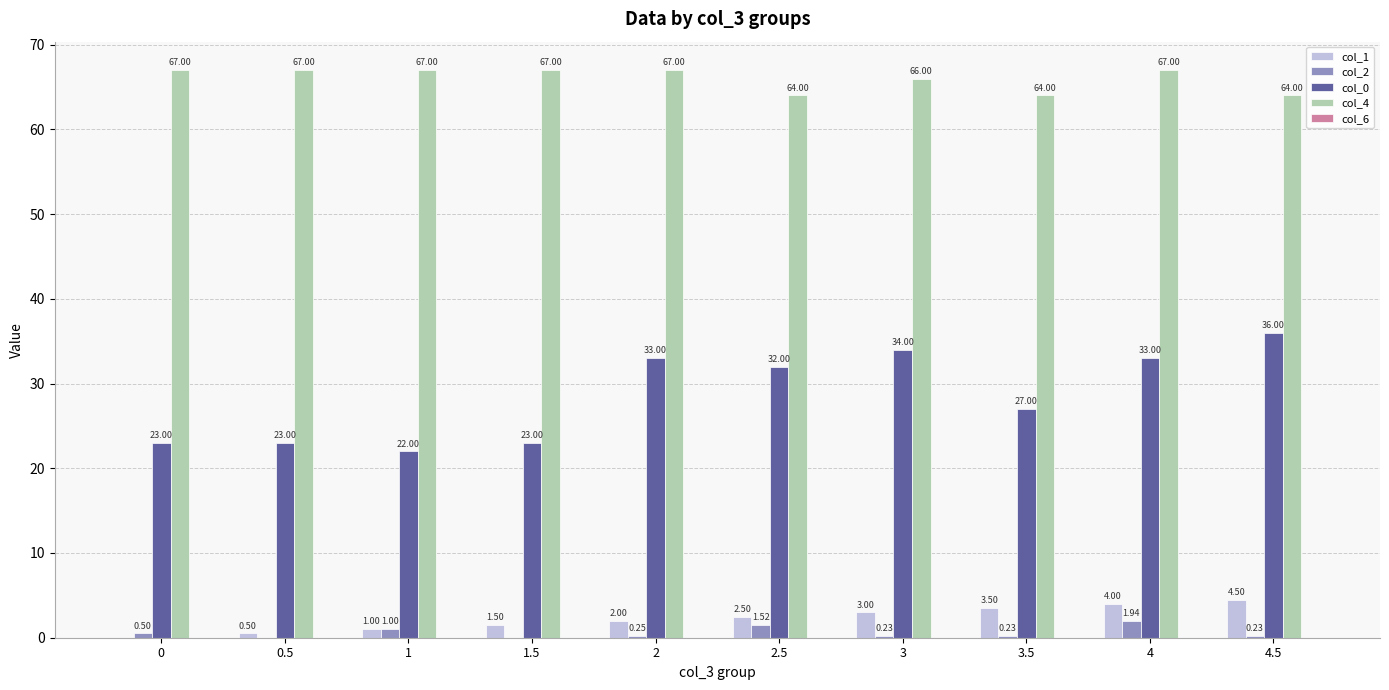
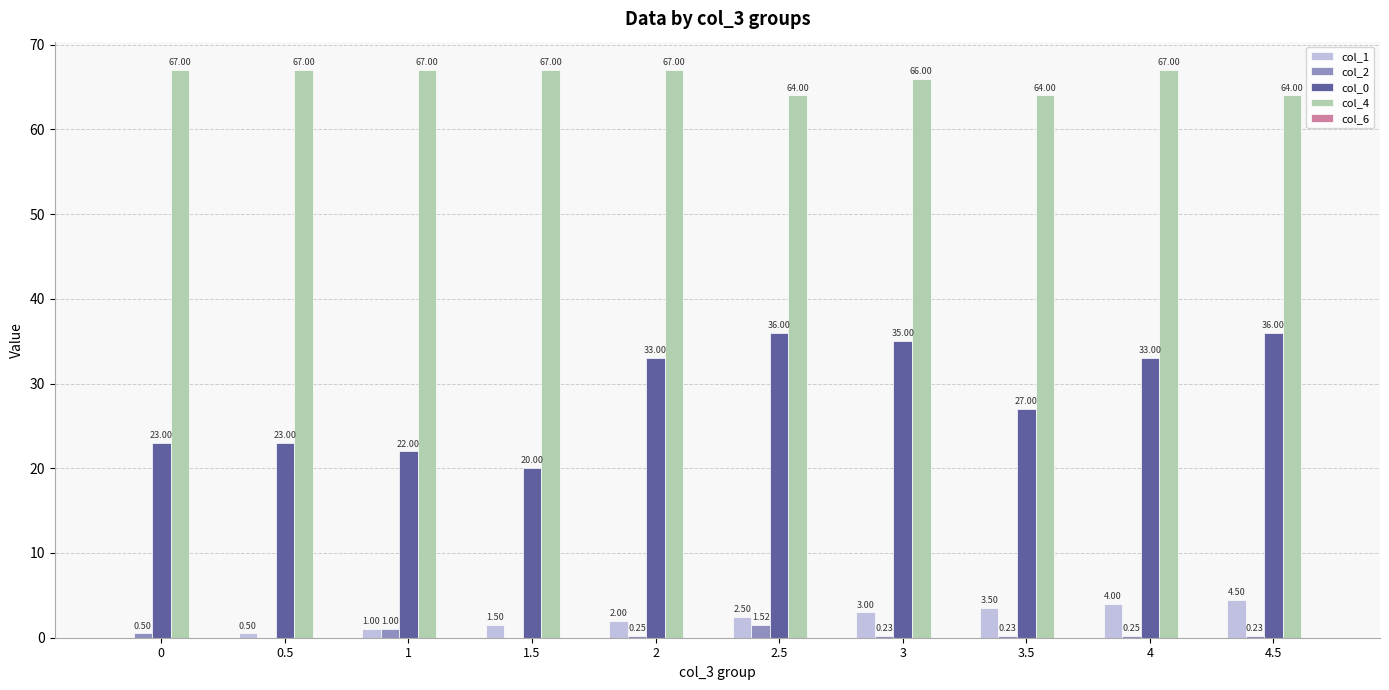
  {
    "col_2": {
      "0": 0.50,
      "1": 1.00,
      "2": 0.25,
      "2.5": 1.52,
      "3": 0.23,
      "3.5": 0.23,
-     "4": 1.94,
+     "4": 0.25,
      "4.5": 0.23
    },
    "col_0": {
      "0": 23.00,
      "0.5": 23.00,
      "1": 22.00,
-     "1.5": 23.00,
+     "1.5": 20.00,
      "2": 33.00,
-     "2.5": 32.00,
-     "3": 34.00,
+     "2.5": 36.00,
+     "3": 35.00,
      "3.5": 27.00,
      "4": 33.00,
      "4.5": 36.00
    },
    "col_6": {
      "0": 0,
      "0.5": 0,
      "1": 0,
      "1.5": 0,
      "2": 0,
      "2.5": 0,
      "3": 0,
      "3.5": 0,
      "4": 0,
      "4.5": 0
    }
  }
